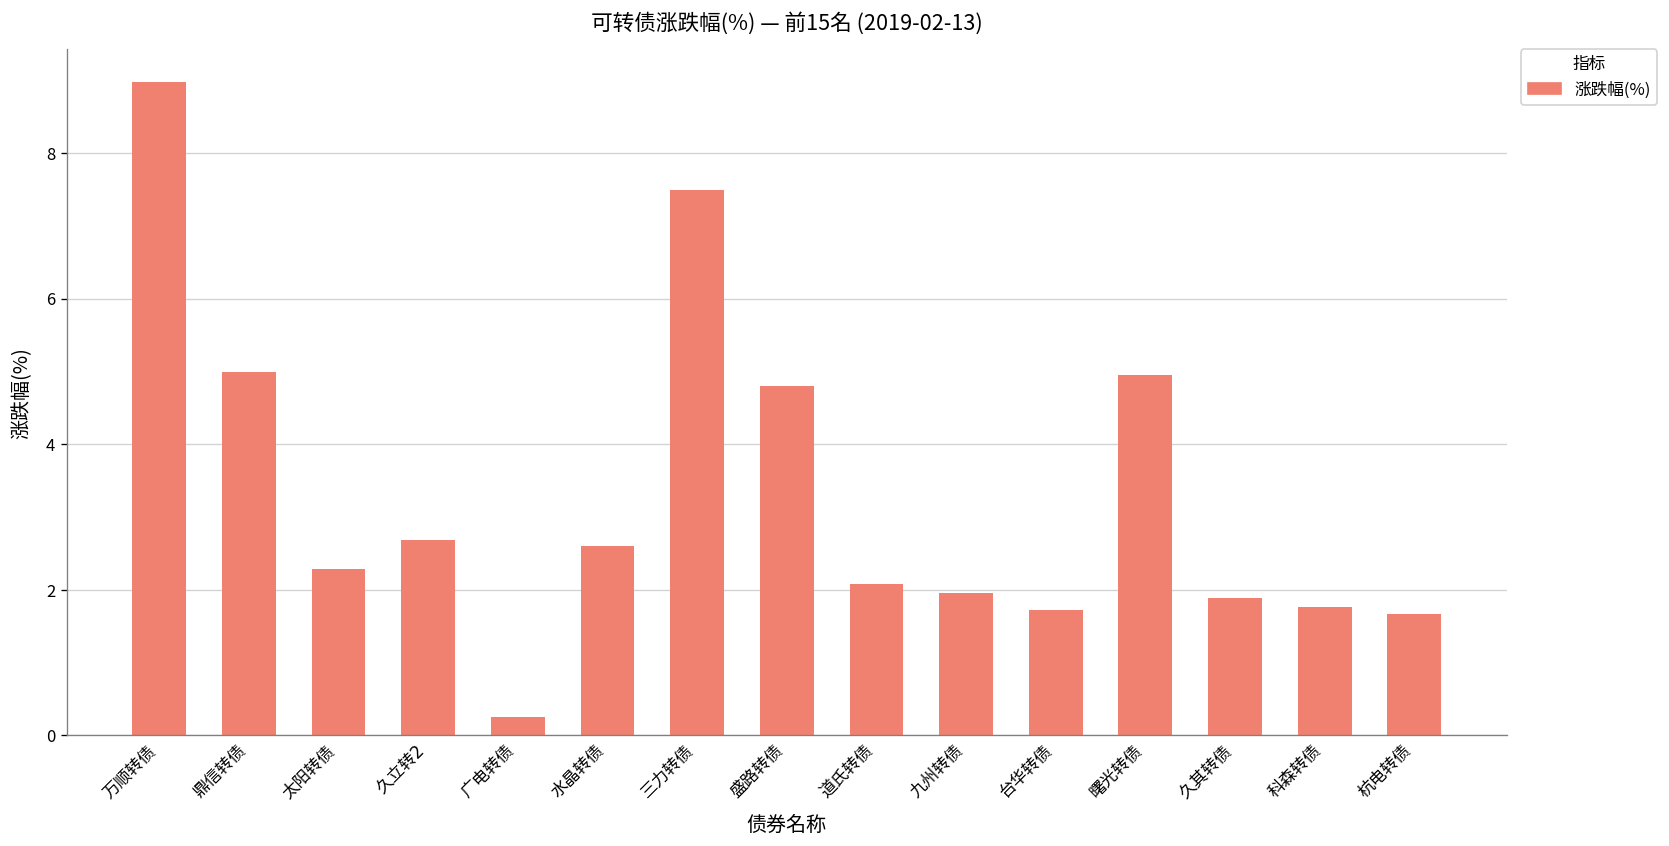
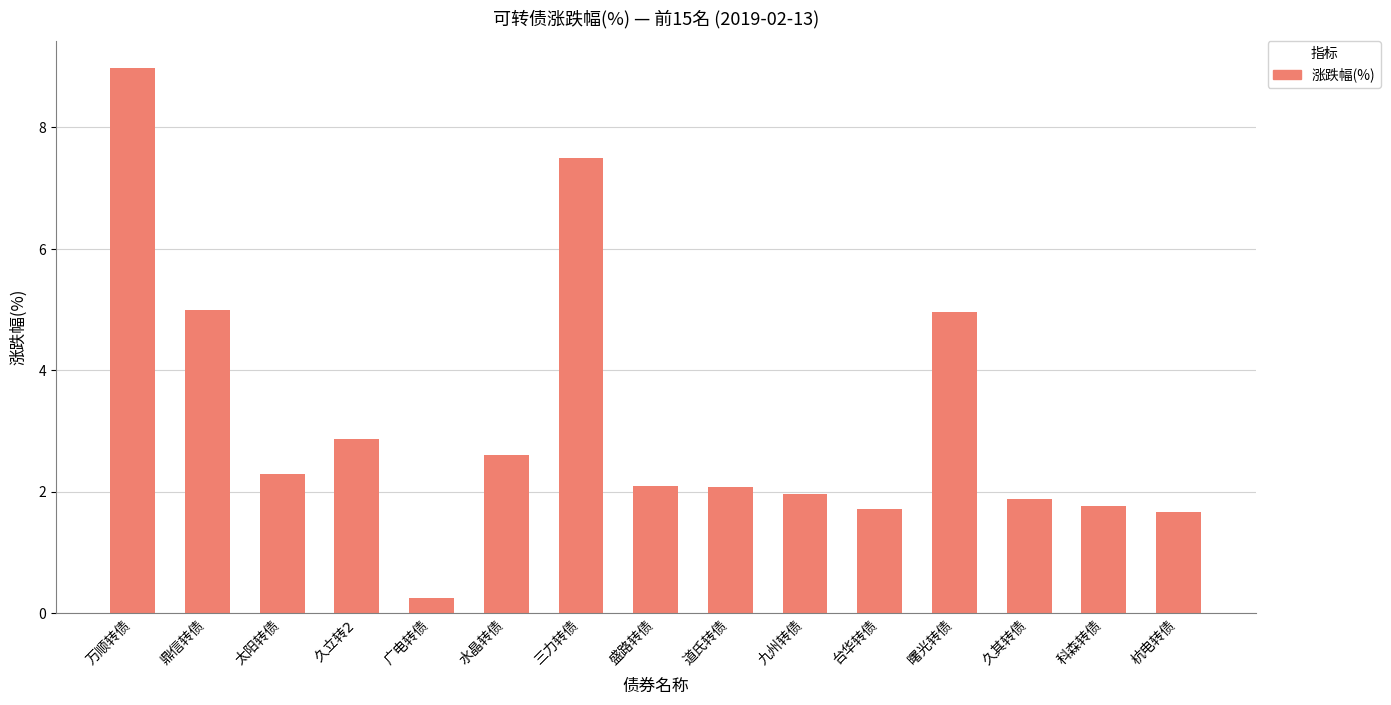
  {
    "万顺转债": 9.0,
    "鼎信转债": 5.0,
    "太阳转债": 2.3,
-   "久立转2": 2.7,
+   "久立转2": 2.9,
    "广电转债": 0.3,
    "水晶转债": 2.6,
    "三力转债": 7.5,
-   "盛路转债": 4.8,
+   "盛路转债": 2.1,
    "道氏转债": 2.1,
    "九州转债": 2.0,
    "台华转债": 1.7,
    "曙光转债": 5.0,
    "久其转债": 1.9,
    "科森转债": 1.8,
    "杭电转债": 1.7
  }
